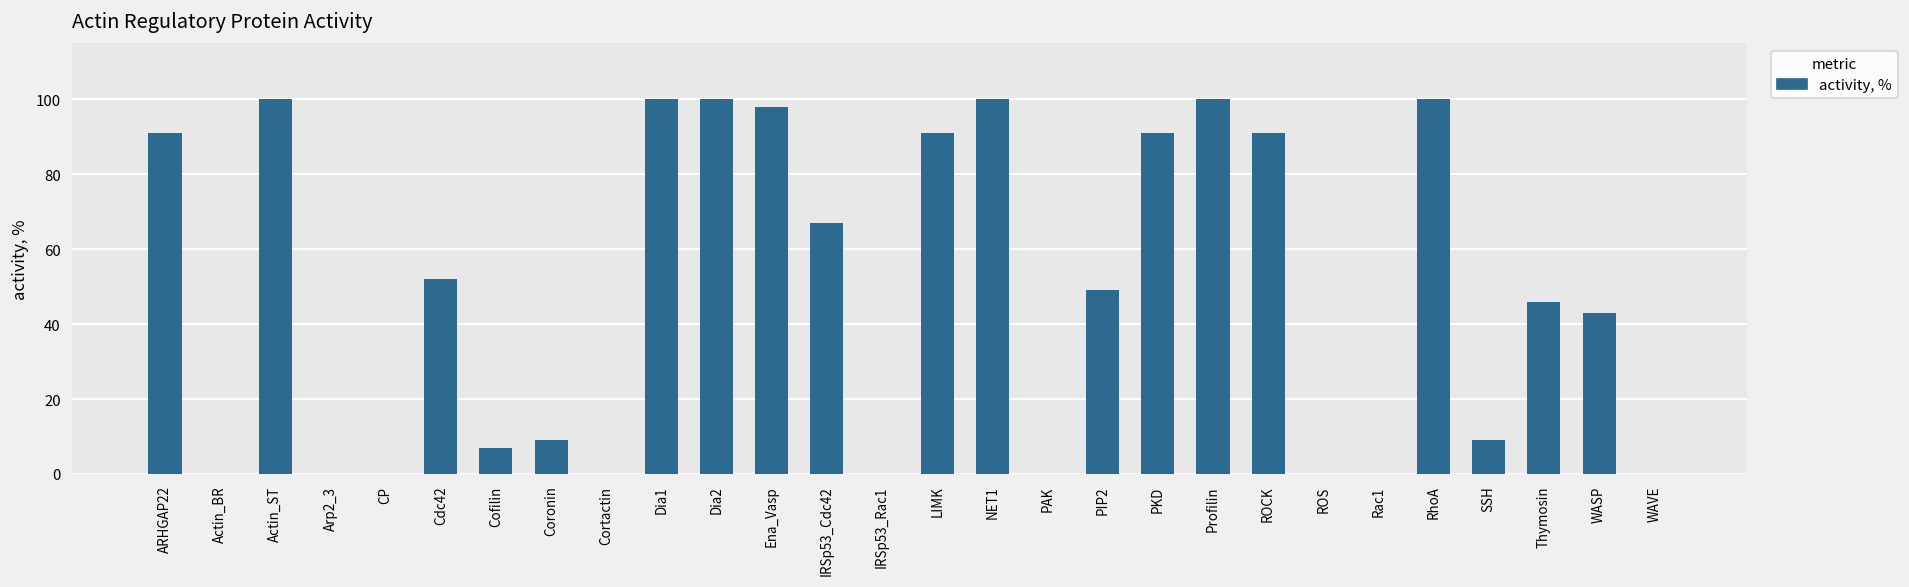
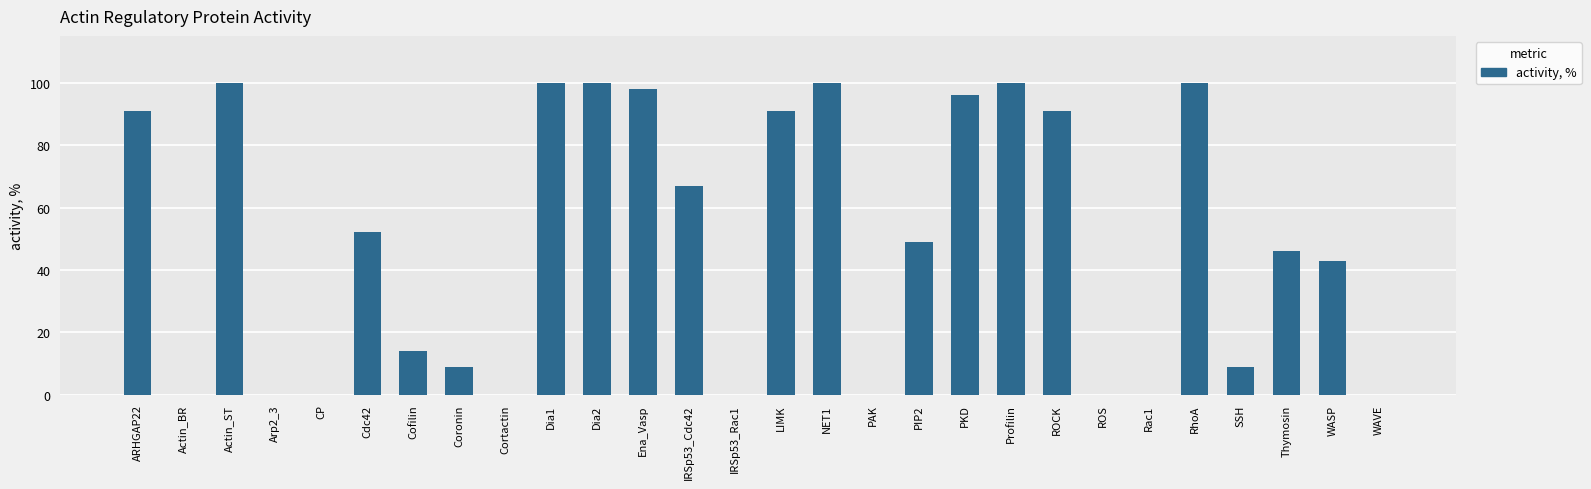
  {
    "ARHGAP22": 91,
    "Actin_BR": 0,
    "Actin_ST": 100,
    "Arp2_3": 0,
    "CP": 0,
    "Cdc42": 52,
-   "Cofilin": 7,
+   "Cofilin": 14,
    "Coronin": 9,
    "Cortactin": 0,
    "Dia1": 100,
    "Dia2": 100,
    "Ena_Vasp": 98,
    "IRSp53_Cdc42": 67,
    "IRSp53_Rac1": 0,
    "LIMK": 91,
    "NET1": 100,
    "PAK": 0,
    "PIP2": 49,
-   "PKD": 91,
+   "PKD": 96,
    "Profilin": 100,
    "ROCK": 91,
    "ROS": 0,
    "Rac1": 0,
    "RhoA": 100,
    "SSH": 9,
    "Thymosin": 46,
    "WASP": 43,
    "WAVE": 0
  }
